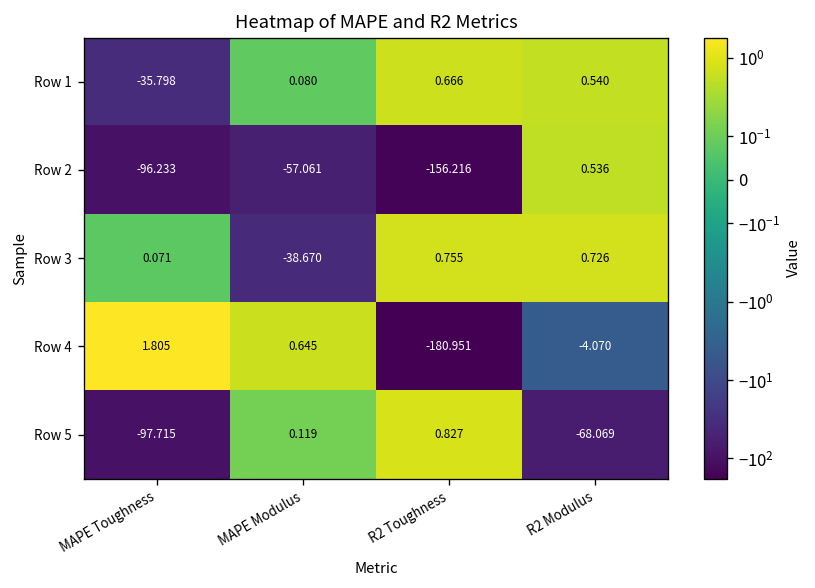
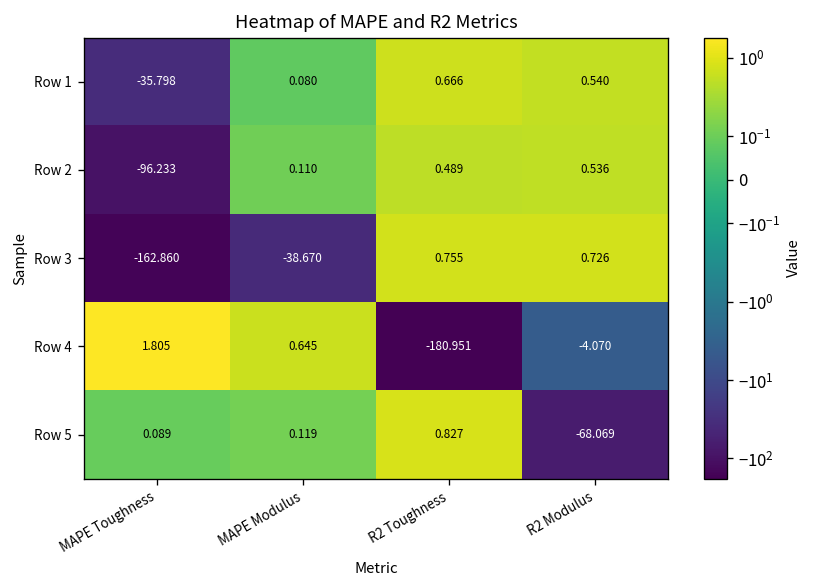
  {
    "Row 1": {
      "MAPE Toughness": -35.798,
      "MAPE Modulus": 0.080,
      "R2 Toughness": 0.666,
      "R2 Modulus": 0.540
    },
    "Row 2": {
      "MAPE Toughness": -96.233,
-     "MAPE Modulus": -57.061,
-     "R2 Toughness": -156.216,
+     "MAPE Modulus": 0.110,
+     "R2 Toughness": 0.489,
      "R2 Modulus": 0.536
    },
    "Row 3": {
-     "MAPE Toughness": 0.071,
+     "MAPE Toughness": -162.860,
      "MAPE Modulus": -38.670,
      "R2 Toughness": 0.755,
      "R2 Modulus": 0.726
    },
    "Row 4": {
      "MAPE Toughness": 1.805,
      "MAPE Modulus": 0.645,
      "R2 Toughness": -180.951,
      "R2 Modulus": -4.070
    },
    "Row 5": {
-     "MAPE Toughness": -97.715,
+     "MAPE Toughness": 0.089,
      "MAPE Modulus": 0.119,
      "R2 Toughness": 0.827,
      "R2 Modulus": -68.069
    }
  }
